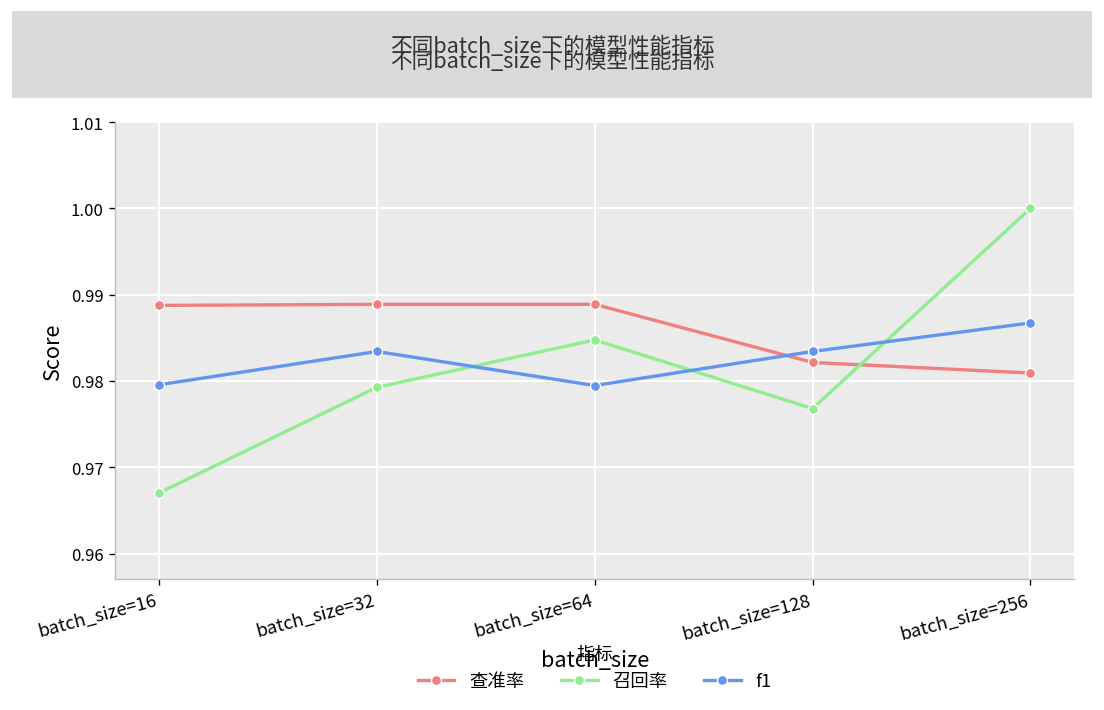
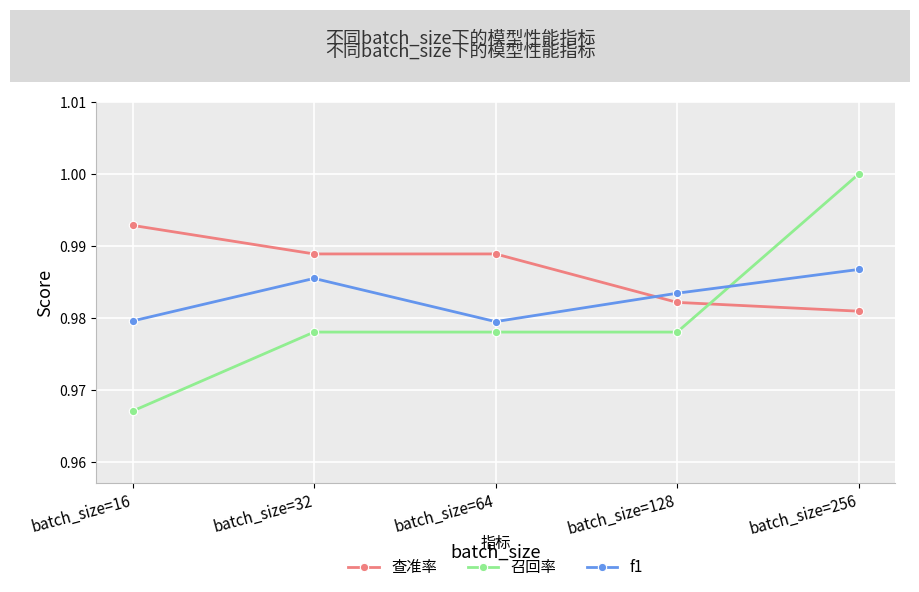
  {
    "查准率": {
-     "batch_size=16": 0.989,
+     "batch_size=16": 0.993,
      "batch_size=32": 0.989,
      "batch_size=64": 0.989,
      "batch_size=128": 0.982,
      "batch_size=256": 0.981
    },
    "召回率": {
      "batch_size=16": 0.967,
-     "batch_size=32": 0.979,
-     "batch_size=64": 0.985,
-     "batch_size=128": 0.977,
+     "batch_size=32": 0.978,
+     "batch_size=64": 0.978,
+     "batch_size=128": 0.978,
      "batch_size=256": 1.000
    },
    "f1": {
      "batch_size=16": 0.980,
-     "batch_size=32": 0.983,
+     "batch_size=32": 0.985,
      "batch_size=64": 0.979,
      "batch_size=128": 0.983,
      "batch_size=256": 0.987
    }
  }
